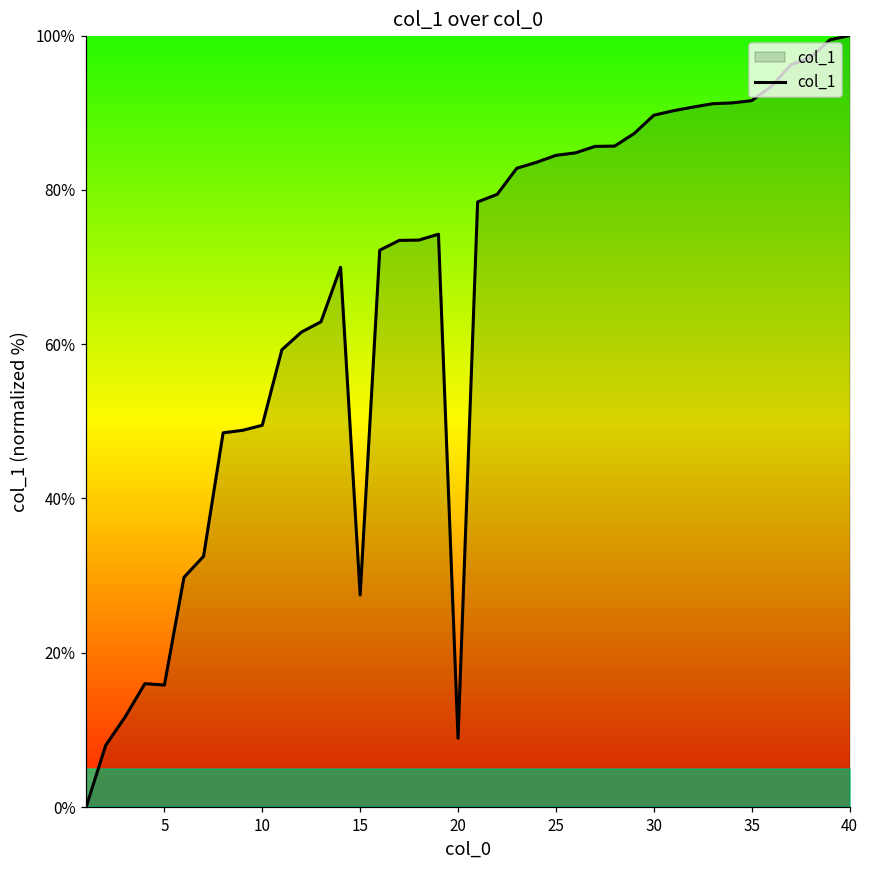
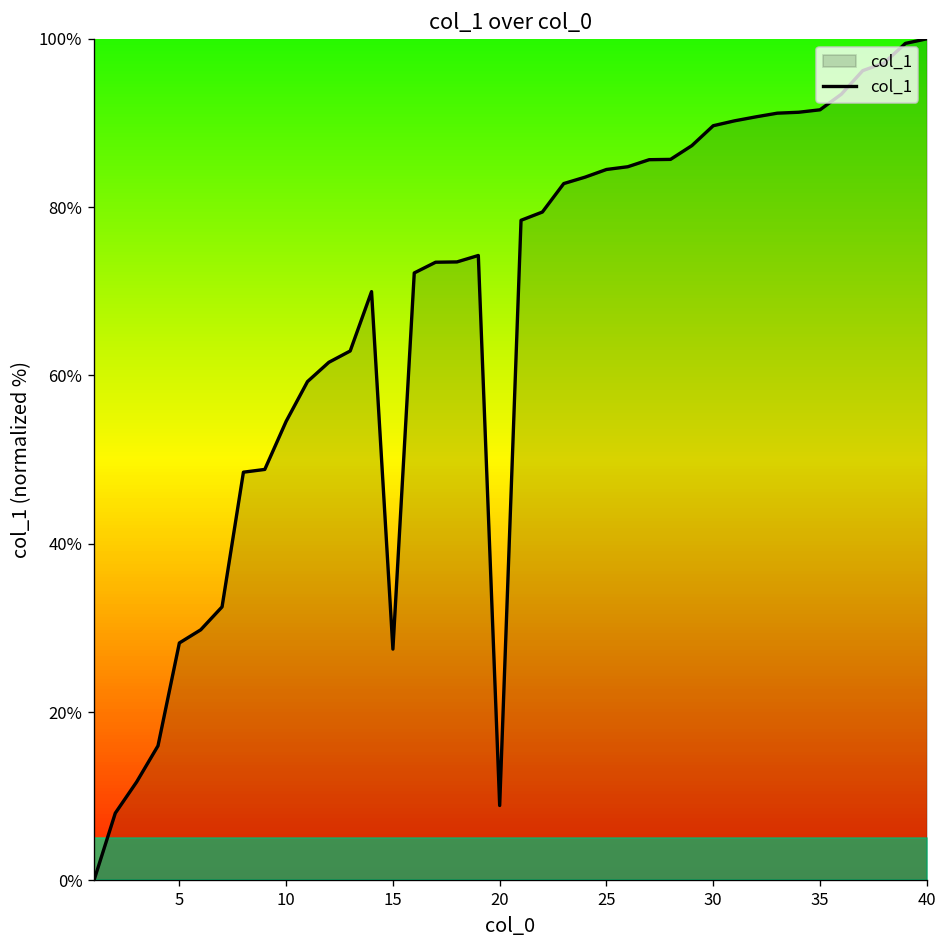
  {
    "col_1": {
-     "5": "16%",
-     "10": "49%",
+     "5": "28%",
+     "10": "55%",
      "15": "27%",
      "20": "9%",
      "25": "84%",
      "30": "90%",
      "35": "92%",
      "40": "100%"
    }
  }
